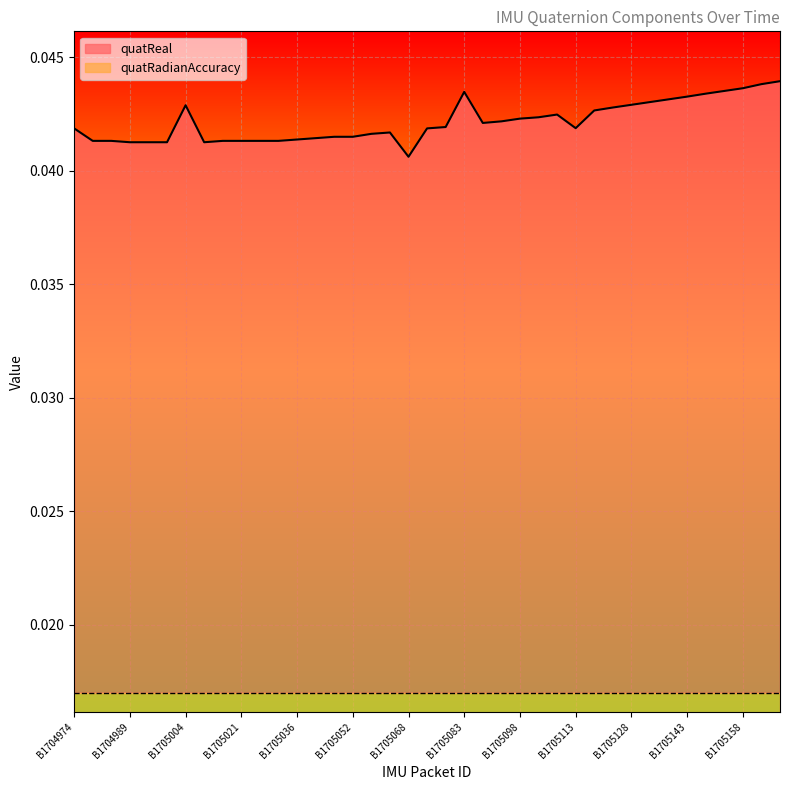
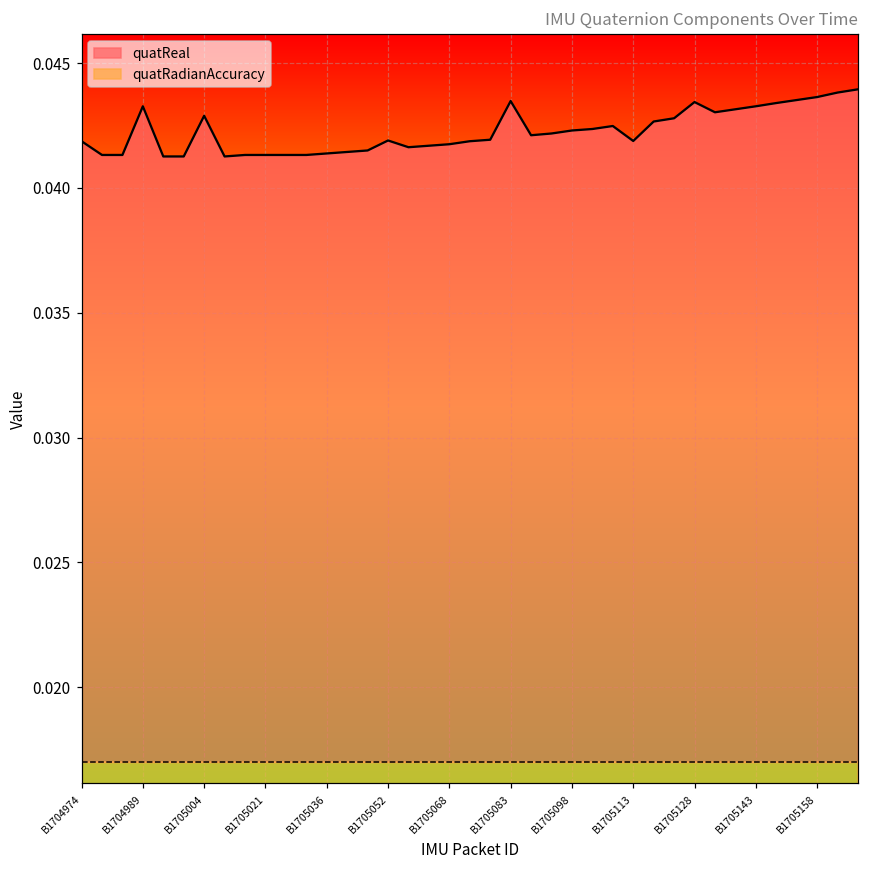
  {
    "quatReal": {
      "B1704974": 0.0419,
-     "B1704989": 0.0413,
+     "B1704989": 0.0433,
      "B1705004": 0.0429,
      "B1705021": 0.0413,
      "B1705036": 0.0414,
-     "B1705052": 0.0415,
-     "B1705068": 0.0406,
+     "B1705052": 0.0419,
+     "B1705068": 0.0418,
      "B1705083": 0.0435,
      "B1705098": 0.0423,
      "B1705113": 0.0419,
-     "B1705128": 0.0429,
+     "B1705128": 0.0434,
      "B1705143": 0.0433,
      "B1705158": 0.0436
    },
    "quatRadianAccuracy": {
      "B1704974": 0.0170,
      "B1704989": 0.0170,
      "B1705004": 0.0170,
      "B1705021": 0.0170,
      "B1705036": 0.0170,
      "B1705052": 0.0170,
      "B1705068": 0.0170,
      "B1705083": 0.0170,
      "B1705098": 0.0170,
      "B1705113": 0.0170,
      "B1705128": 0.0170,
      "B1705143": 0.0170,
      "B1705158": 0.0170
    }
  }
